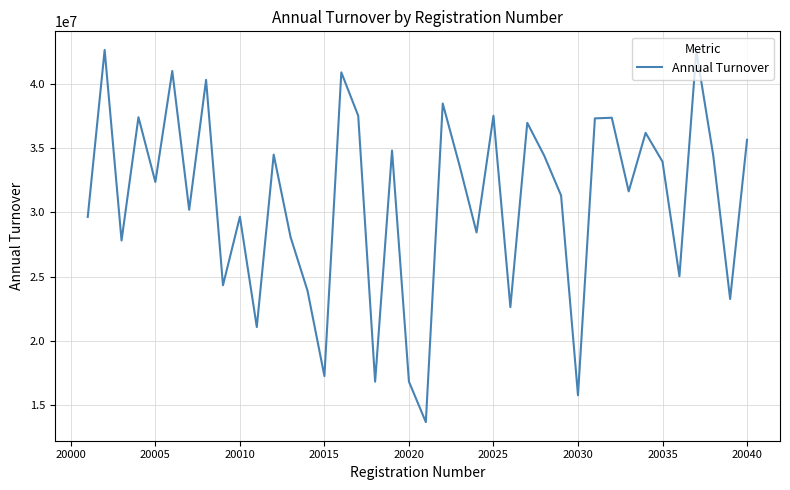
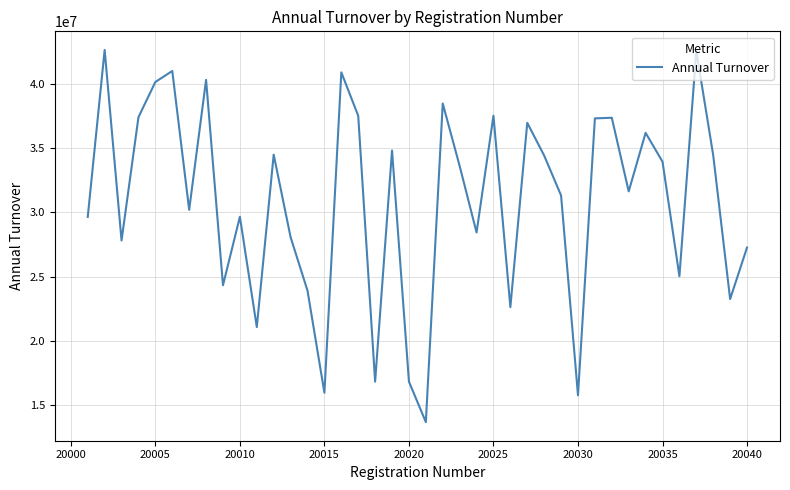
  {
-   "20005": 32400000,
+   "20005": 40100000,
    "20010": 29700000,
-   "20015": 17300000,
+   "20015": 16000000,
    "20020": 16800000,
    "20025": 37500000,
    "20030": 15800000,
    "20035": 33900000,
-   "20040": 35600000
+   "20040": 27300000
  }
